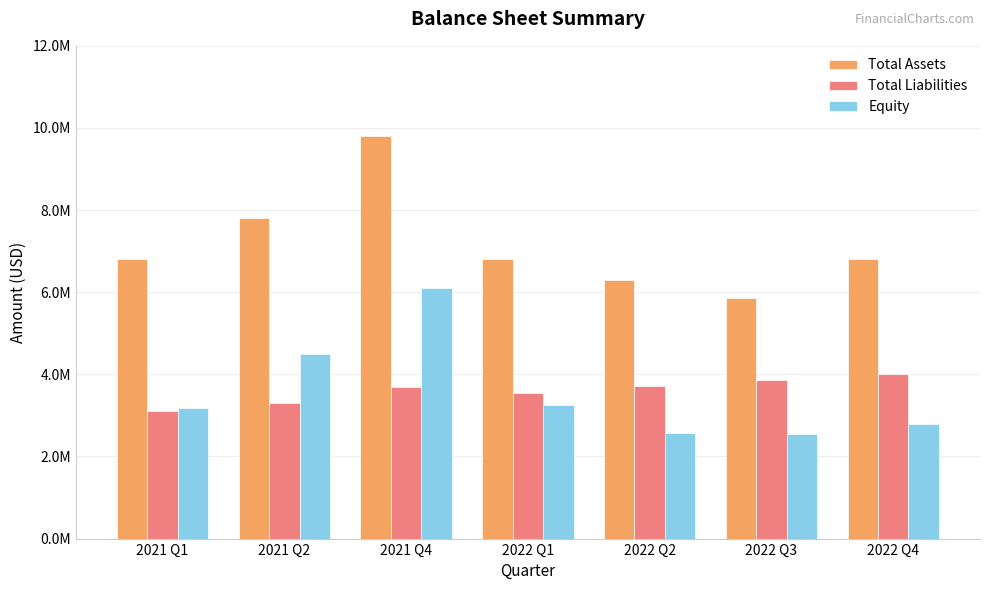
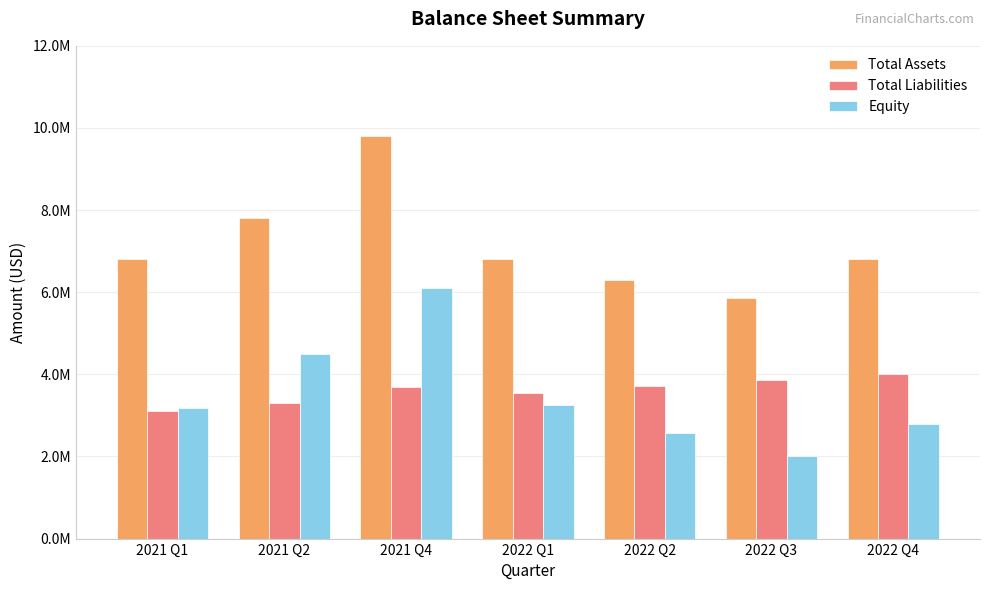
  {
    "Equity": {
      "2021 Q1": 3200000,
      "2021 Q2": 4500000,
      "2021 Q4": 6100000,
      "2022 Q1": 3300000,
      "2022 Q2": 2600000,
-     "2022 Q3": 2600000,
+     "2022 Q3": 2000000,
      "2022 Q4": 2800000
    }
  }
